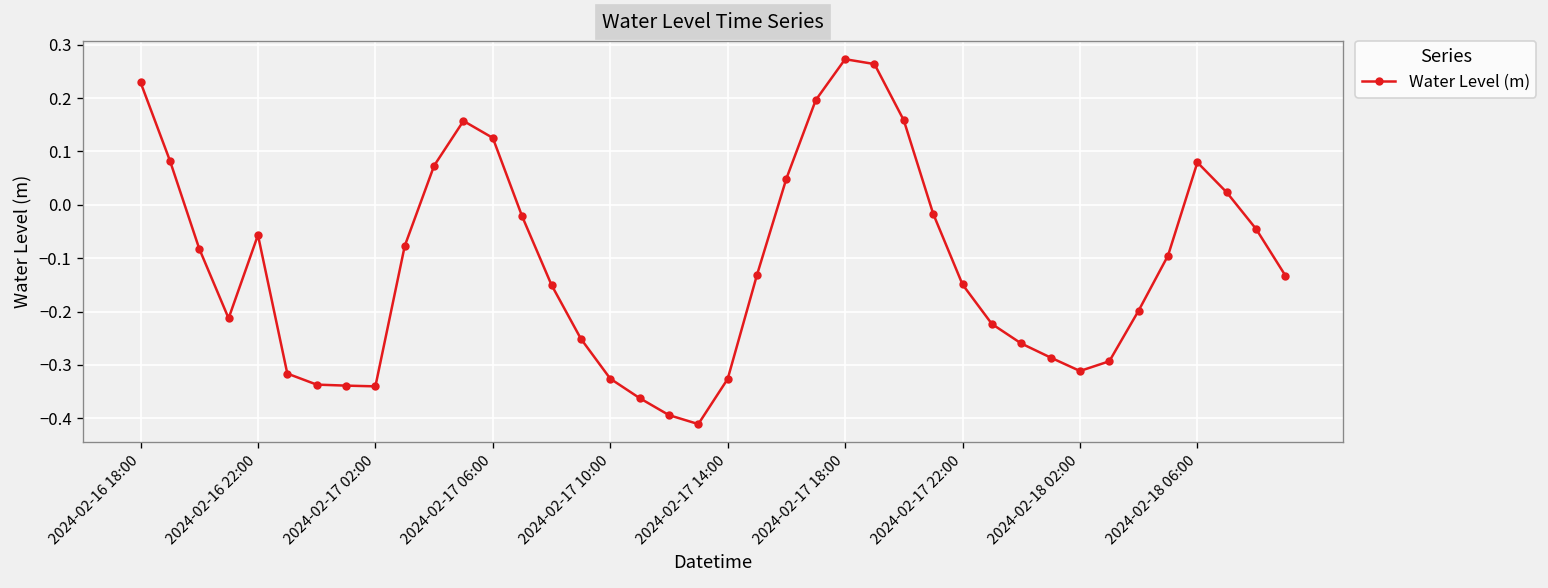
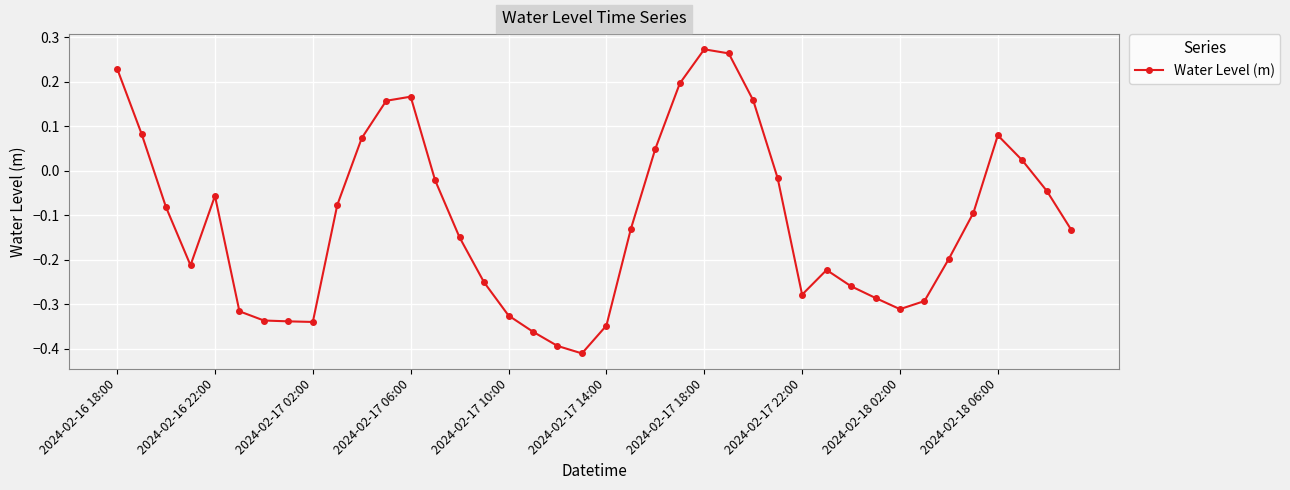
  {
    "2024-02-16 18:00": 0.23,
    "2024-02-16 22:00": -0.06,
    "2024-02-17 02:00": -0.34,
-   "2024-02-17 06:00": 0.13,
+   "2024-02-17 06:00": 0.17,
    "2024-02-17 10:00": -0.33,
-   "2024-02-17 14:00": -0.33,
+   "2024-02-17 14:00": -0.35,
    "2024-02-17 18:00": 0.27,
-   "2024-02-17 22:00": -0.15,
+   "2024-02-17 22:00": -0.28,
    "2024-02-18 02:00": -0.31,
    "2024-02-18 06:00": 0.08
  }
